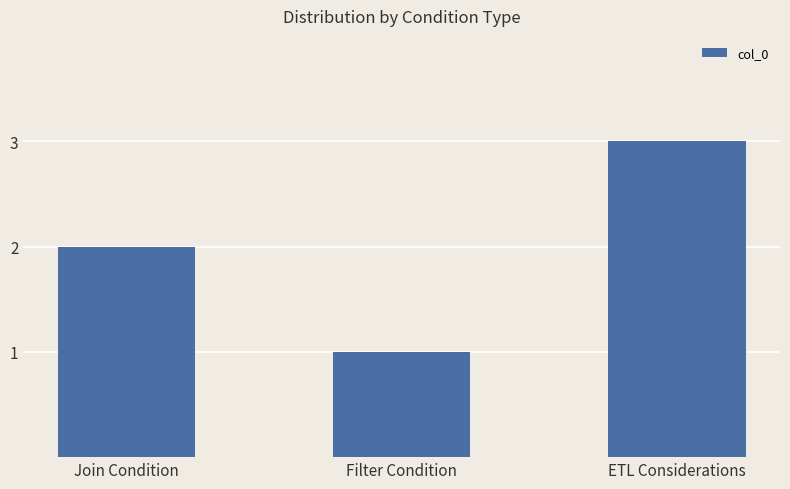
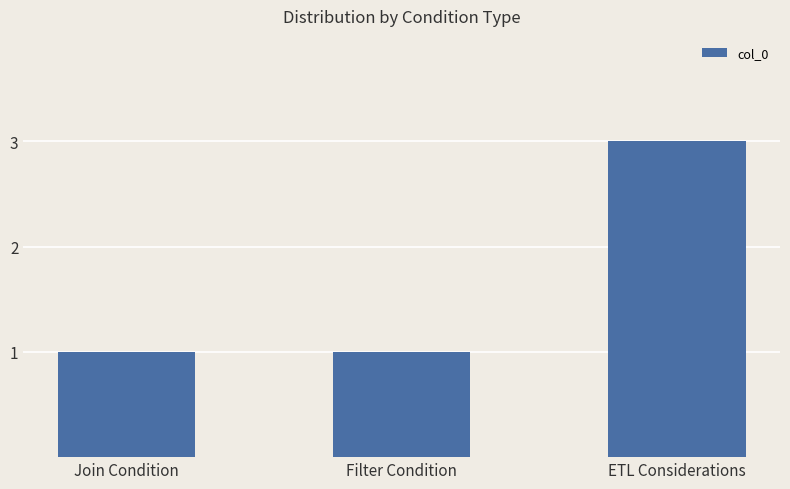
  {
-   "Join Condition": 2,
+   "Join Condition": 1,
    "Filter Condition": 1,
    "ETL Considerations": 3
  }
